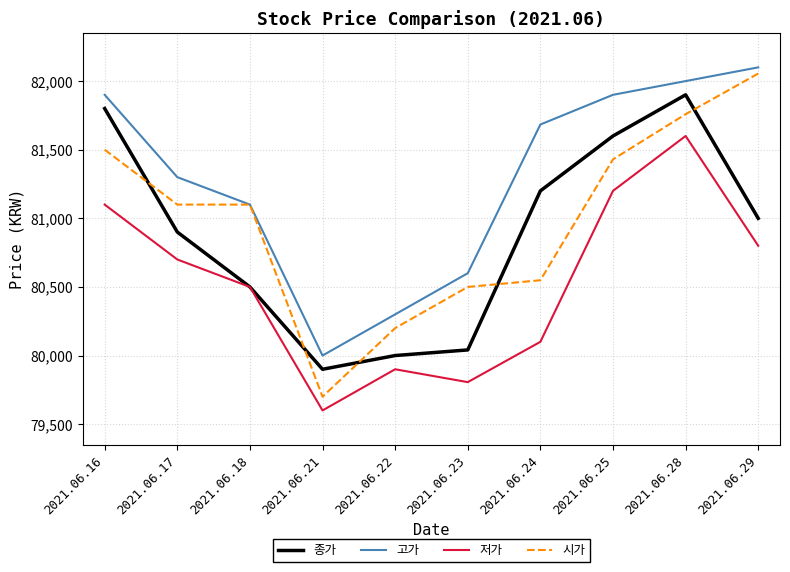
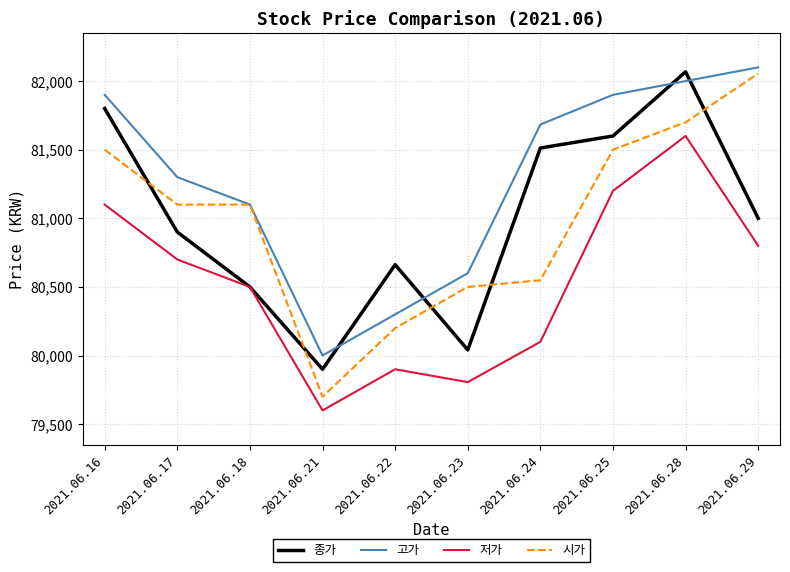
  {
    "종가": {
      "2021.06.16": "81,800",
      "2021.06.17": "80,900",
      "2021.06.21": "79,900",
-     "2021.06.22": "80,000",
+     "2021.06.22": "80,660",
      "2021.06.23": "80,040",
-     "2021.06.24": "81,200",
+     "2021.06.24": "81,510",
      "2021.06.25": "81,600",
-     "2021.06.28": "81,900",
+     "2021.06.28": "82,070",
      "2021.06.29": "81,000"
    },
    "고가": {
      "2021.06.16": "81,900",
      "2021.06.17": "81,300",
      "2021.06.21": "80,000",
      "2021.06.22": "80,300",
      "2021.06.23": "80,600",
      "2021.06.24": "81,680",
      "2021.06.25": "81,900",
      "2021.06.28": "82,000",
      "2021.06.29": "82,100"
    },
    "저가": {
      "2021.06.16": "81,100",
      "2021.06.17": "80,700",
      "2021.06.21": "79,600",
      "2021.06.22": "79,900",
      "2021.06.23": "79,810",
      "2021.06.24": "80,100",
      "2021.06.25": "81,200",
      "2021.06.28": "81,600",
      "2021.06.29": "80,800"
    },
    "시가": {
      "2021.06.16": "81,500",
      "2021.06.17": "81,100",
      "2021.06.21": "79,700",
      "2021.06.22": "80,200",
      "2021.06.23": "80,500",
      "2021.06.24": "80,550",
-     "2021.06.25": "81,430",
-     "2021.06.28": "81,760",
+     "2021.06.25": "81,500",
+     "2021.06.28": "81,700",
      "2021.06.29": "82,050"
    }
  }
